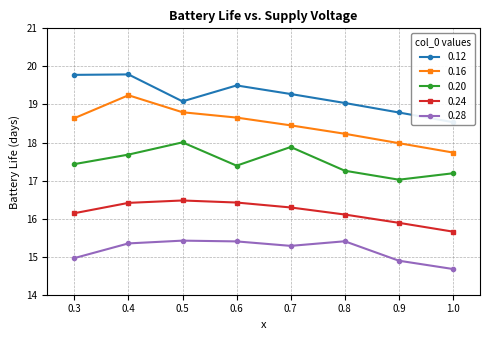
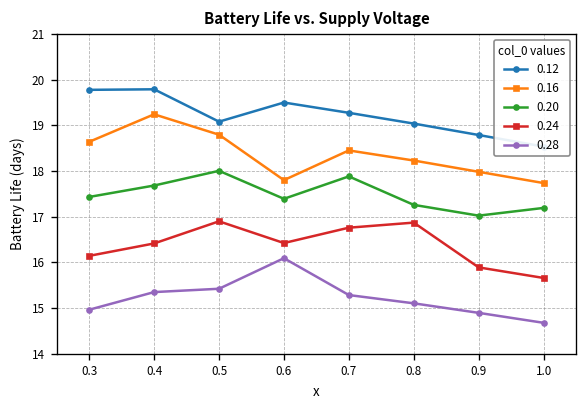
  {
    "0.12": {
      "0.3": 19.8,
      "0.4": 19.8,
      "0.5": 19.1,
      "0.6": 19.5,
      "0.7": 19.3,
      "0.8": 19.0,
      "0.9": 18.8
    },
    "0.16": {
      "0.3": 18.6,
      "0.4": 19.2,
      "0.5": 18.8,
-     "0.6": 18.7,
+     "0.6": 17.8,
      "0.7": 18.5,
      "0.8": 18.2,
      "0.9": 18.0,
      "1.0": 17.7
    },
    "0.20": {
      "0.3": 17.4,
      "0.4": 17.7,
      "0.5": 18.0,
      "0.6": 17.4,
      "0.7": 17.9,
      "0.8": 17.3,
      "0.9": 17.0,
      "1.0": 17.2
    },
    "0.24": {
      "0.3": 16.1,
      "0.4": 16.4,
-     "0.5": 16.5,
+     "0.5": 16.9,
      "0.6": 16.4,
-     "0.7": 16.3,
-     "0.8": 16.1,
+     "0.7": 16.8,
+     "0.8": 16.9,
      "0.9": 15.9,
      "1.0": 15.7
    },
    "0.28": {
      "0.3": 15.0,
      "0.4": 15.3,
      "0.5": 15.4,
-     "0.6": 15.4,
+     "0.6": 16.1,
      "0.7": 15.3,
-     "0.8": 15.4,
+     "0.8": 15.1,
      "0.9": 14.9,
      "1.0": 14.7
    }
  }
